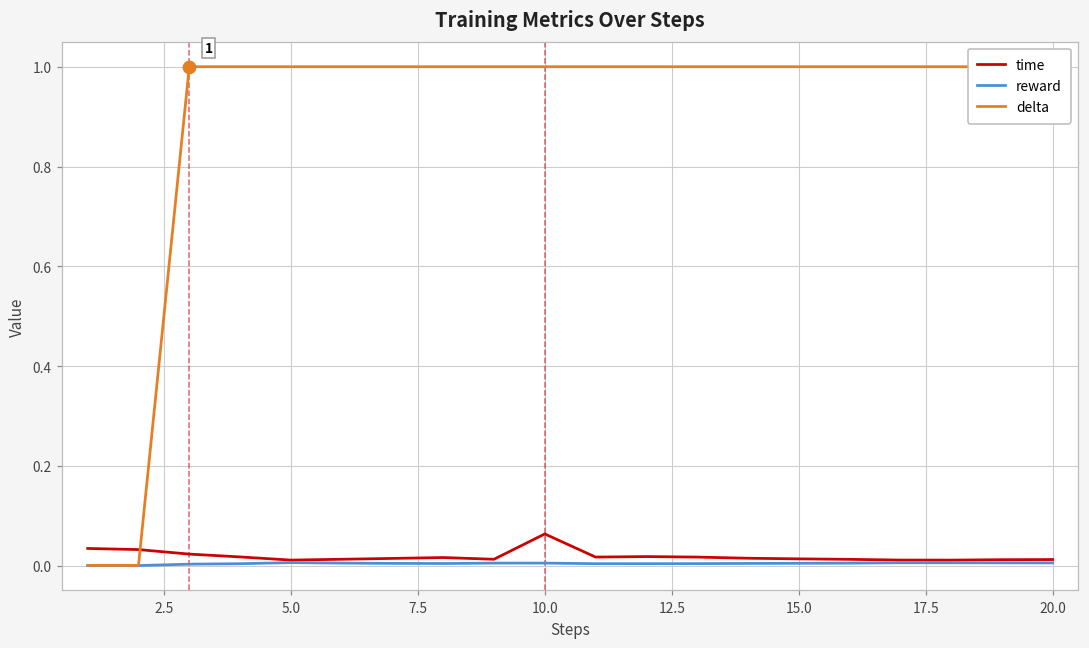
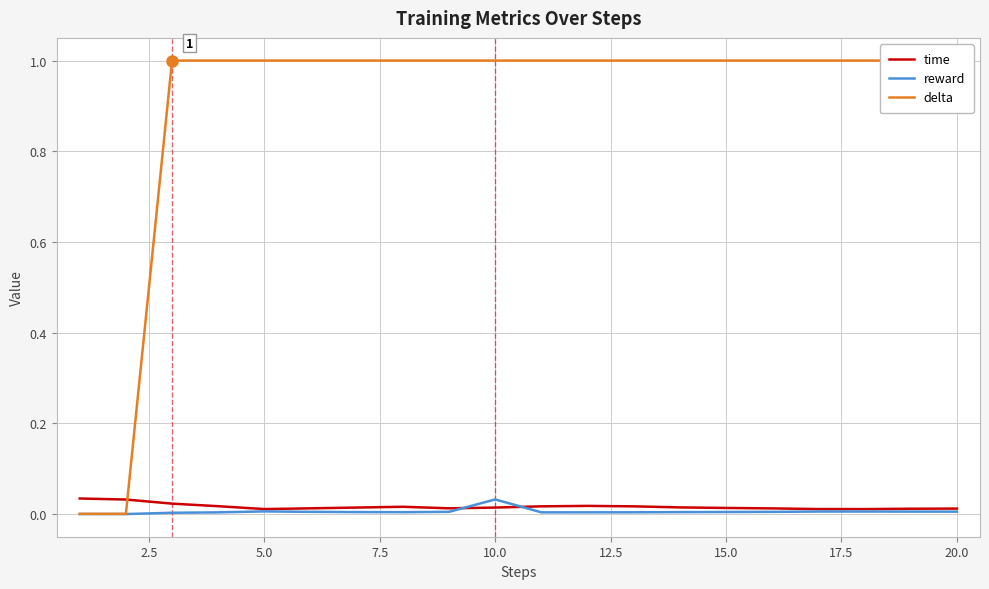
  {
    "time": {
-     "10.0": 0.06,
+     "10.0": 0.01,
      "15.0": 0.01,
      "20.0": 0.01
    },
    "reward": {
-     "10.0": 0.00,
+     "10.0": 0.03,
      "15.0": 0.00,
      "20.0": 0.01
    }
  }
